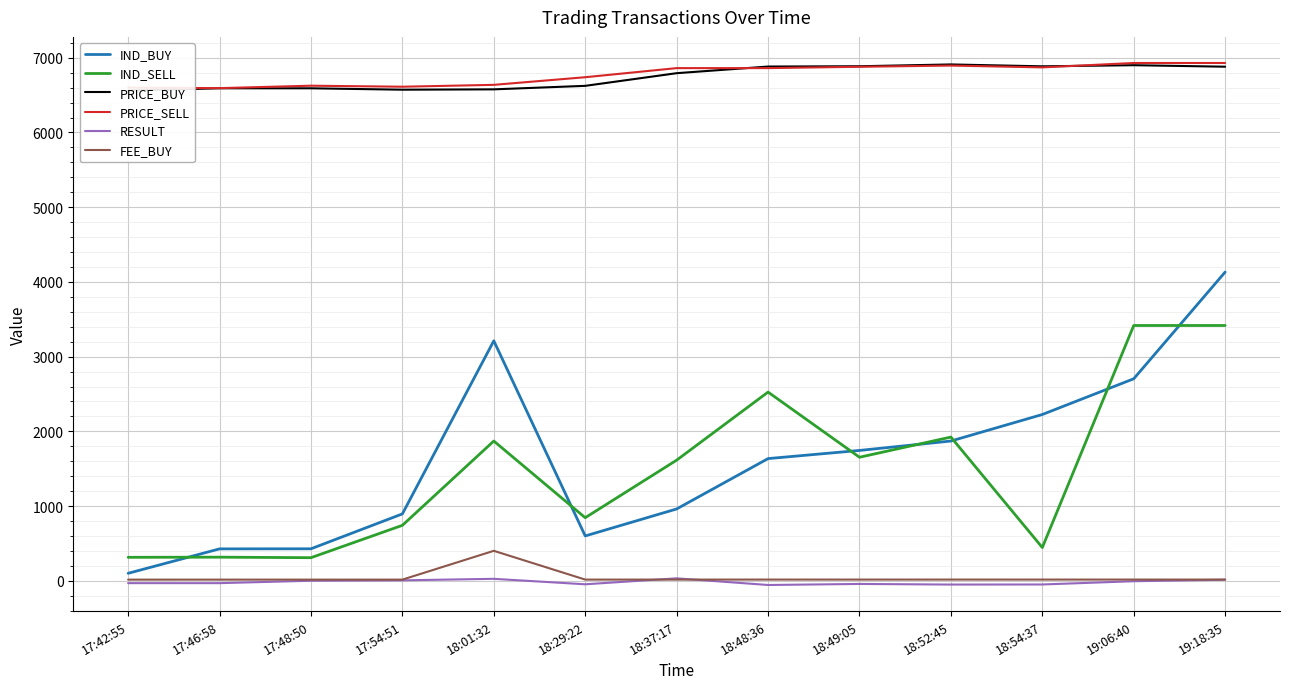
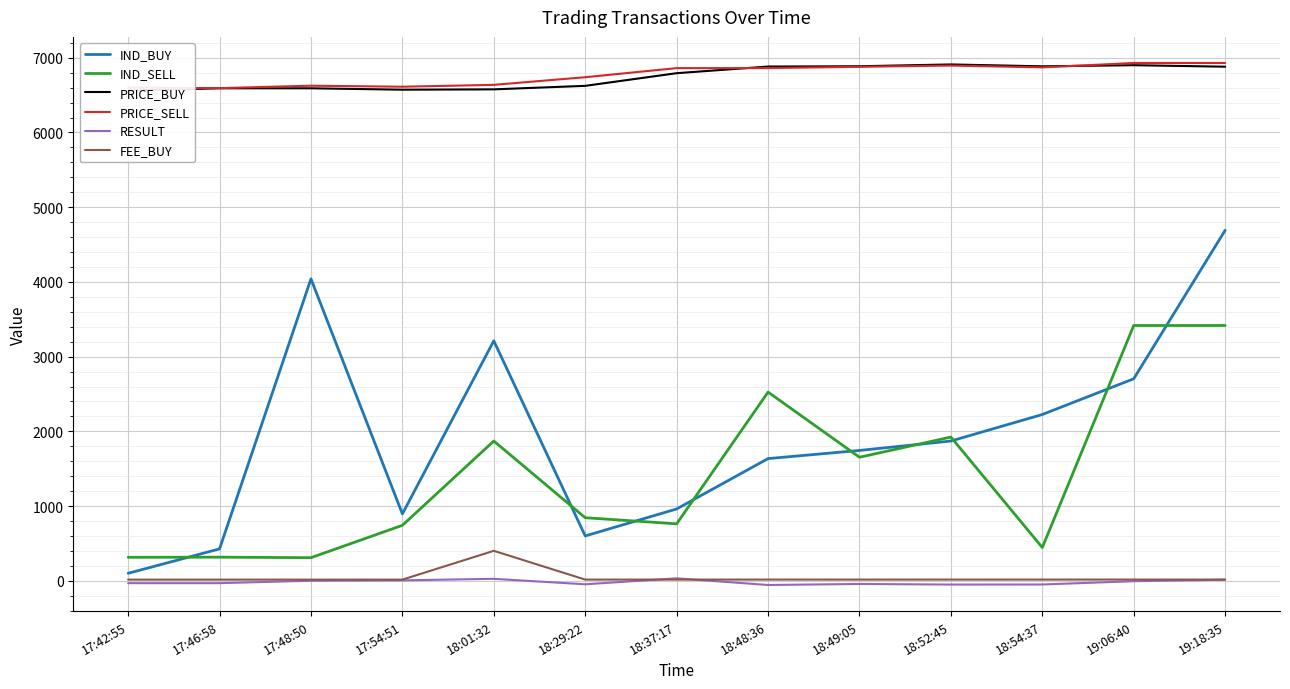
  {
    "IND_BUY": {
      "17:42:55": 100,
      "17:46:58": 400,
-     "17:48:50": 400,
+     "17:48:50": 4000,
      "17:54:51": 900,
      "18:01:32": 3200,
      "18:29:22": 600,
      "18:37:17": 1000,
      "18:48:36": 1600,
      "18:49:05": 1700,
      "18:52:45": 1900,
      "18:54:37": 2200,
      "19:06:40": 2700,
-     "19:18:35": 4100
+     "19:18:35": 4700
    },
    "IND_SELL": {
      "17:42:55": 300,
      "17:46:58": 300,
      "17:48:50": 300,
      "17:54:51": 700,
      "18:01:32": 1900,
      "18:29:22": 800,
-     "18:37:17": 1600,
+     "18:37:17": 800,
      "18:48:36": 2500,
      "18:49:05": 1700,
      "18:52:45": 1900,
      "18:54:37": 400,
      "19:06:40": 3400,
      "19:18:35": 3400
    },
    "PRICE_BUY": {
      "17:48:50": 6600,
      "17:54:51": 6600,
      "18:01:32": 6600,
      "18:29:22": 6600,
      "18:37:17": 6800,
      "19:18:35": 6900
    },
    "PRICE_SELL": {
      "17:48:50": 6600,
      "17:54:51": 6600,
      "18:01:32": 6600,
      "18:29:22": 6700,
      "18:37:17": 6900,
      "19:18:35": 6900
    },
    "RESULT": {
      "17:42:55": 0,
      "17:46:58": 0,
      "18:01:32": 0,
      "18:29:22": 0,
      "18:48:36": -100,
      "18:49:05": 0,
      "18:52:45": 0,
      "18:54:37": 0
    },
    "FEE_BUY": {
      "17:42:55": 0,
      "17:46:58": 0,
      "18:01:32": 400,
      "18:29:22": 0,
      "18:48:36": 0,
      "18:49:05": 0,
      "18:52:45": 0,
      "18:54:37": 0
    }
  }
